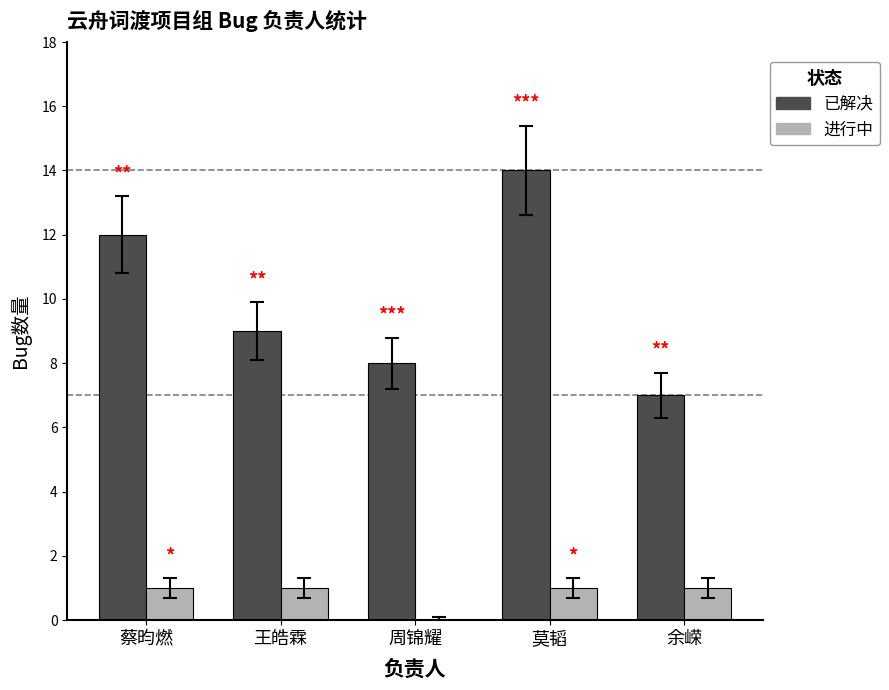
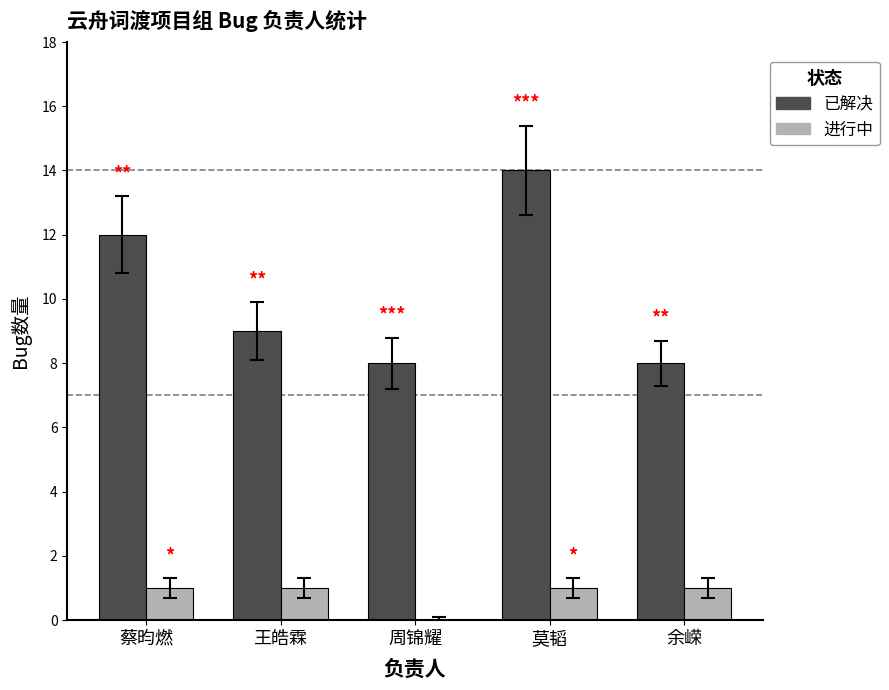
  {
    "已解决": {
      "蔡昀燃": 12,
      "王皓霖": 9,
      "周锦耀": 8,
      "莫韬": 14,
-     "余嵘": 7
+     "余嵘": 8
    },
    "进行中": {
      "蔡昀燃": 1,
      "王皓霖": 1,
      "周锦耀": 0,
      "莫韬": 1,
      "余嵘": 1
    }
  }
